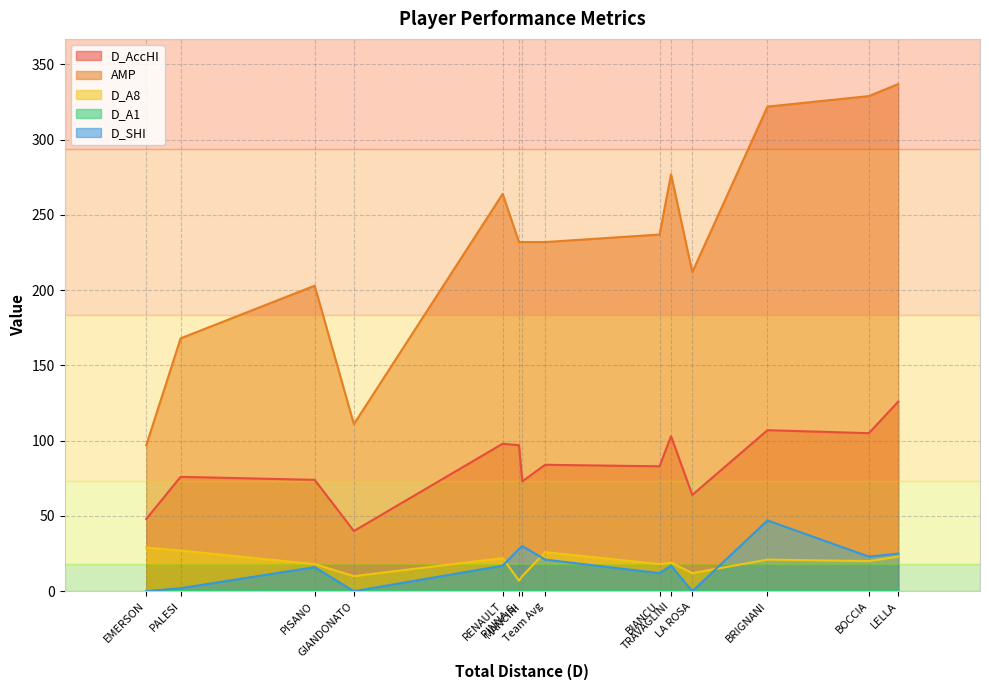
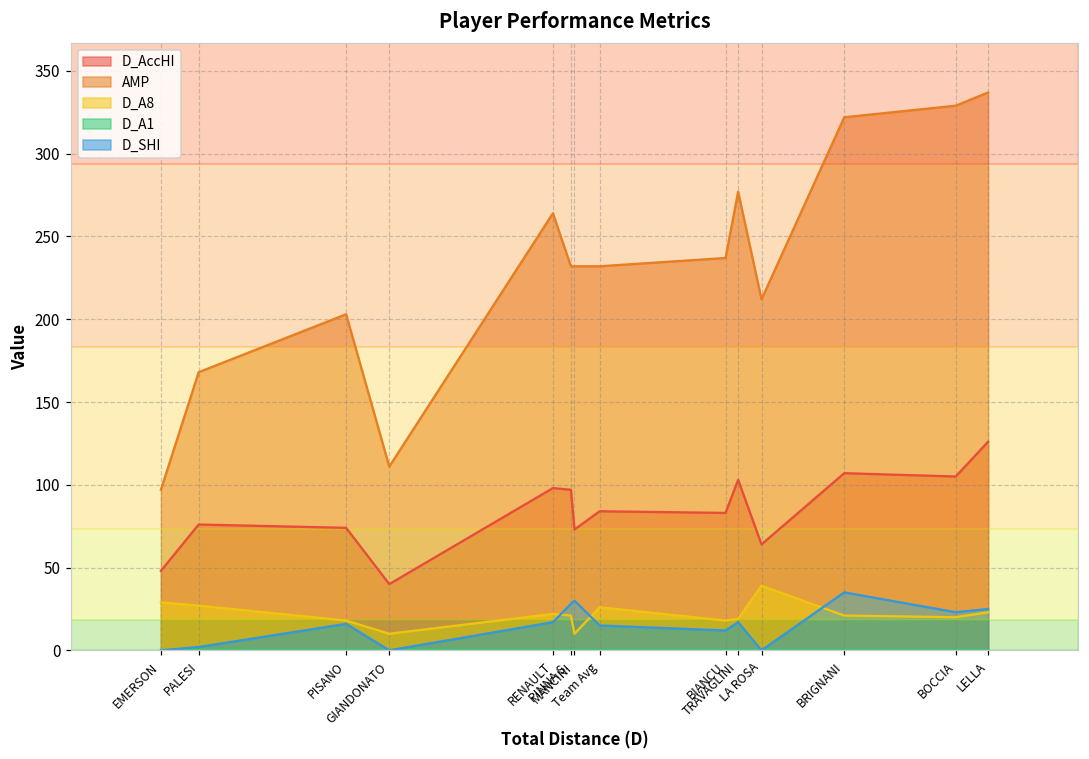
  {
    "D_A8": {
      "EMERSON": 29,
      "PALESI": 27,
      "PISANO": 18,
      "GIANDONATO": 10,
      "RENAULT": 22,
-     "PINNA S.": 7,
+     "PINNA S.": 21,
      "MANCINI": 10,
      "Team Avg": 26,
      "BIANCU": 18,
      "TRAVAGLINI": 19,
-     "LA ROSA": 12,
+     "LA ROSA": 39,
      "BRIGNANI": 21,
      "BOCCIA": 20,
      "LELLA": 23
    },
    "D_A1": {
      "PALESI": 0,
      "PISANO": 0,
      "RENAULT": 0,
      "PINNA S.": 0,
      "MANCINI": 0,
      "Team Avg": 0,
      "BIANCU": 0,
      "TRAVAGLINI": 0,
      "BRIGNANI": 0,
      "BOCCIA": 0,
      "LELLA": 0
    },
    "D_SHI": {
      "PALESI": 2,
      "PISANO": 16,
      "RENAULT": 17,
      "PINNA S.": 28,
      "MANCINI": 30,
-     "Team Avg": 21,
+     "Team Avg": 15,
      "BIANCU": 12,
      "TRAVAGLINI": 17,
-     "BRIGNANI": 47,
+     "BRIGNANI": 35,
      "BOCCIA": 23,
      "LELLA": 25
    }
  }
